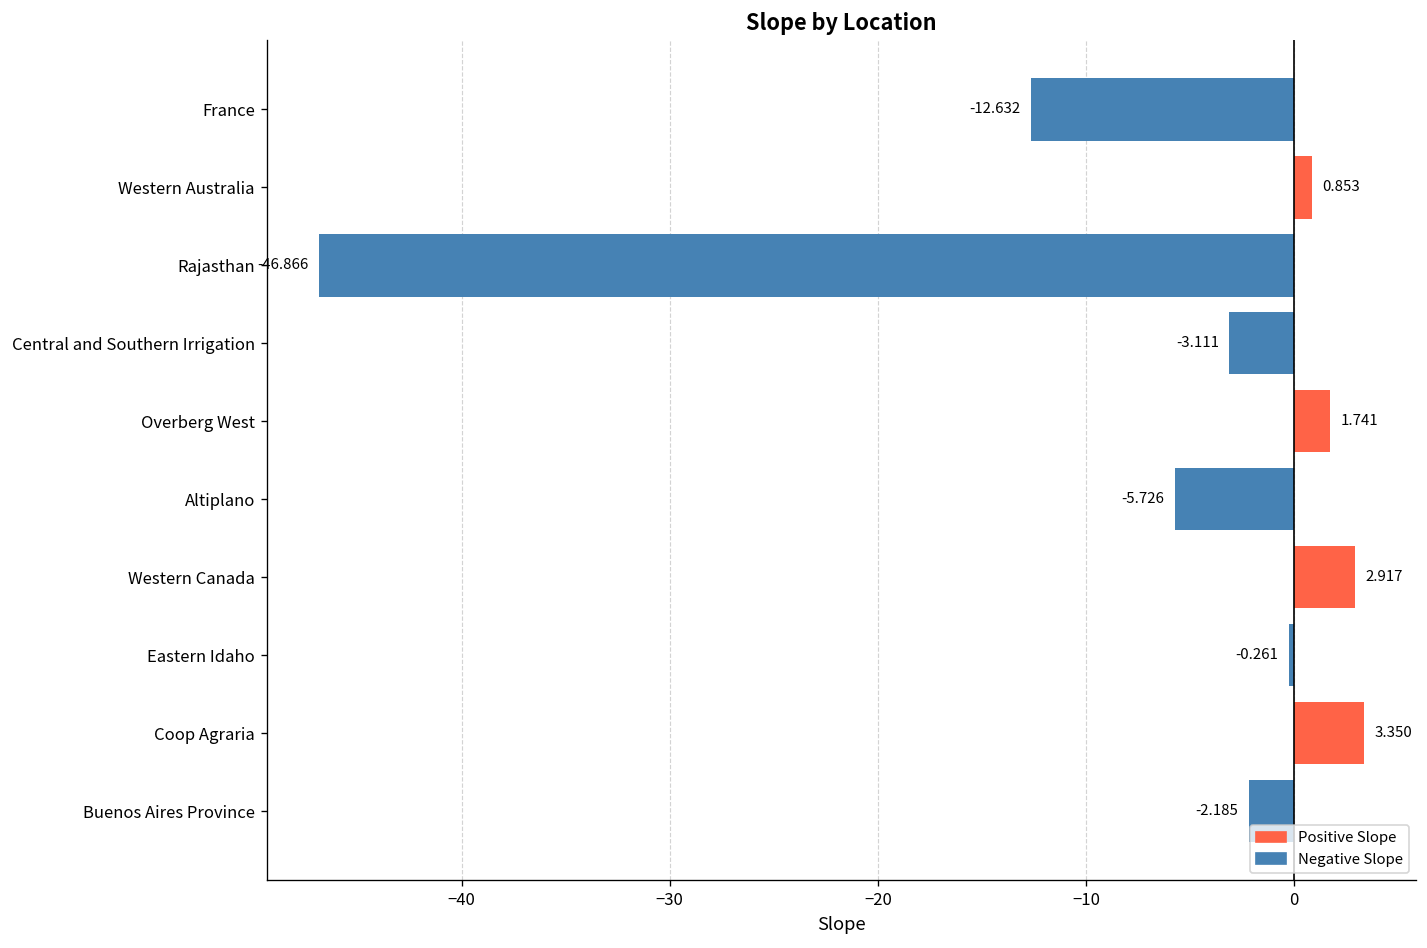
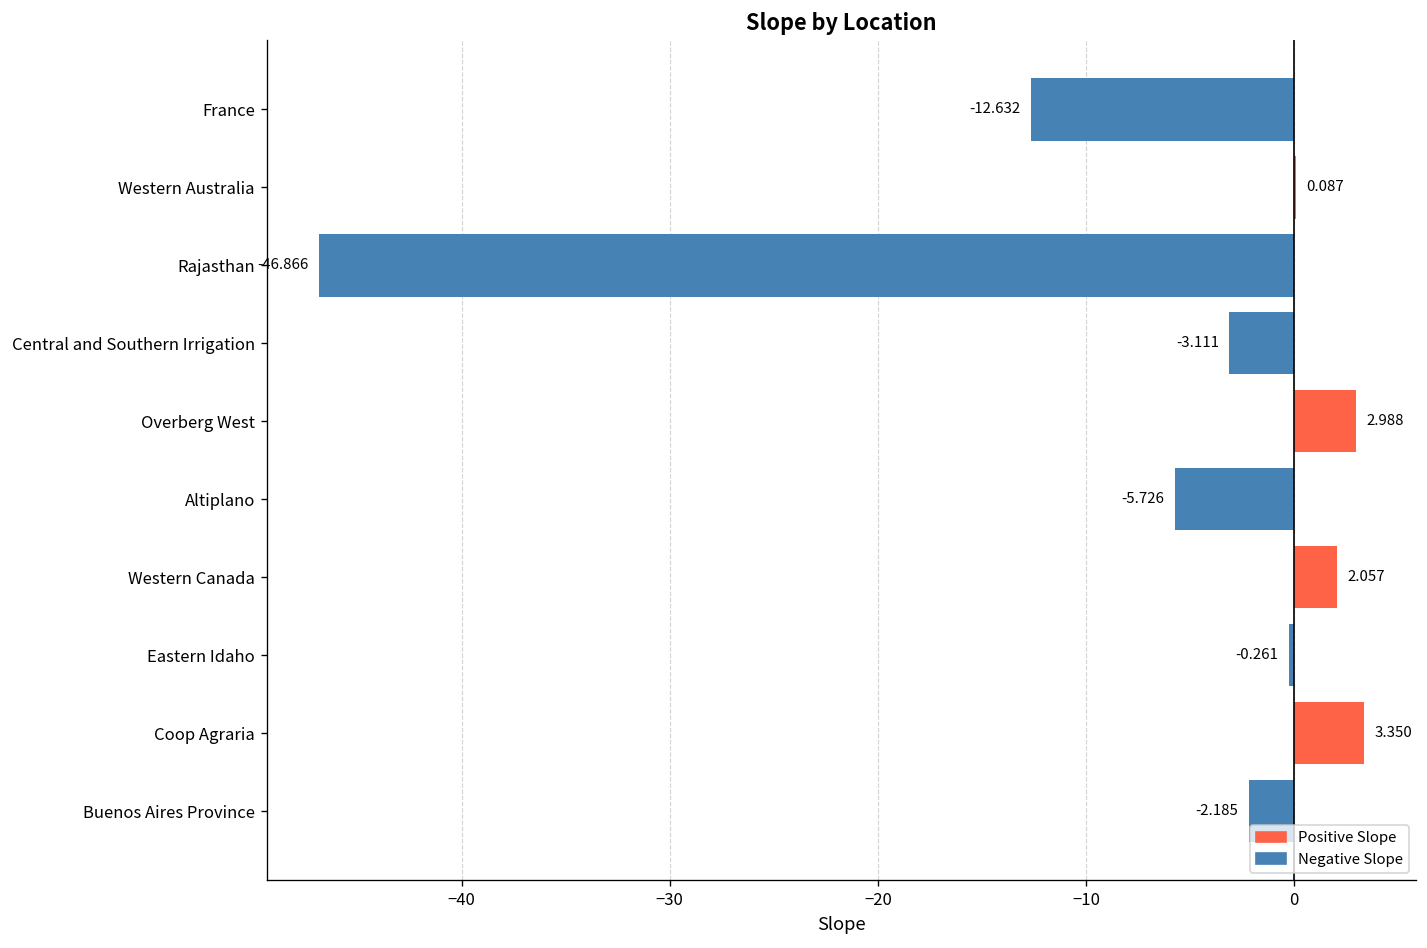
  {
    "France": -12.632,
-   "Western Australia": 0.853,
+   "Western Australia": 0.087,
    "Rajasthan": -46.866,
    "Central and Southern Irrigation": -3.111,
-   "Overberg West": 1.741,
+   "Overberg West": 2.988,
    "Altiplano": -5.726,
-   "Western Canada": 2.917,
+   "Western Canada": 2.057,
    "Eastern Idaho": -0.261,
    "Coop Agraria": 3.350,
    "Buenos Aires Province": -2.185
  }
